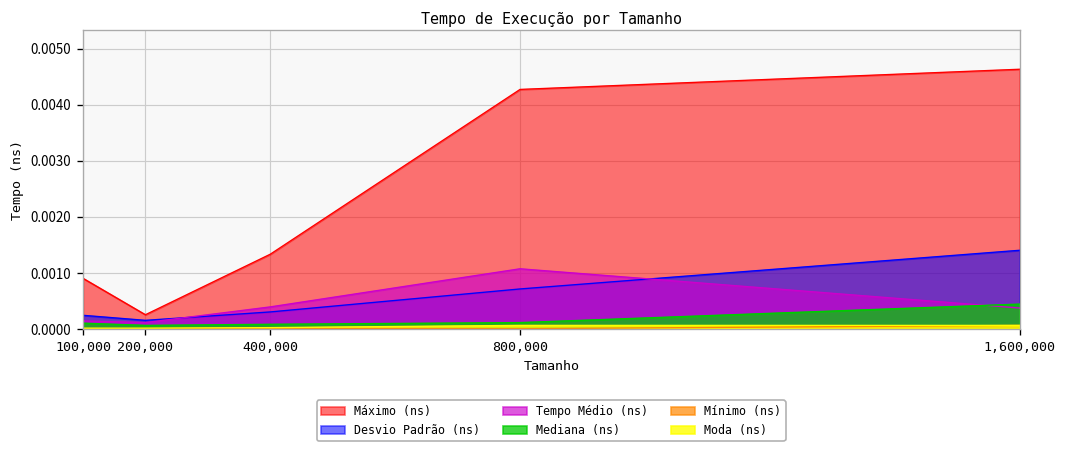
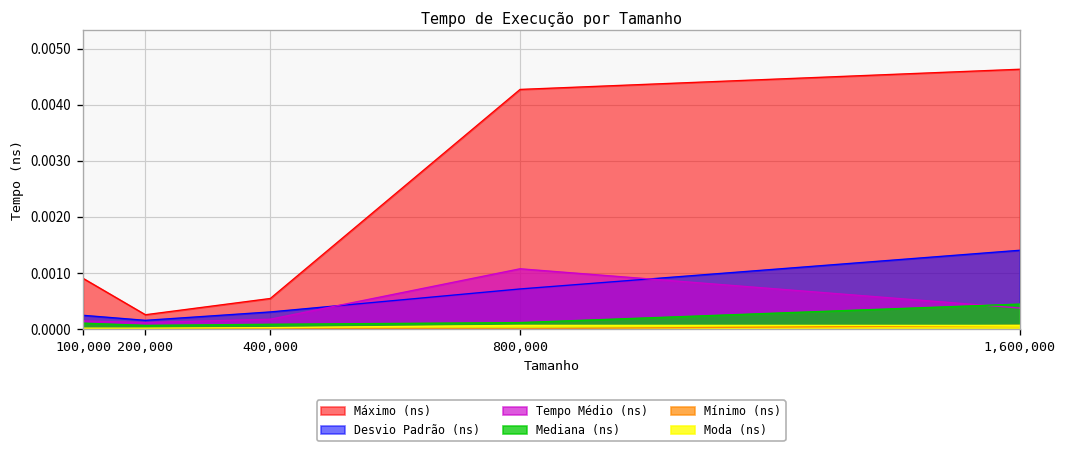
  {
    "Máximo (ns)": {
      "100,000": 0.0009,
      "200,000": 0.0003,
-     "400,000": 0.0013,
+     "400,000": 0.0005,
      "800,000": 0.0043,
      "1,600,000": 0.0046
    },
    "Desvio Padrão (ns)": {
      "100,000": 0.0002,
      "400,000": 0.0003,
      "800,000": 0.0007,
      "1,600,000": 0.0014
    },
    "Tempo Médio (ns)": {
-     "400,000": 0.0004,
+     "400,000": 0.0002,
      "800,000": 0.0011,
      "1,600,000": 0.0004
    },
    "Mediana (ns)": {
      "400,000": 0.0001,
      "1,600,000": 0.0004
    },
    "Mínimo (ns)": {
      "800,000": 0.0000
    }
  }
